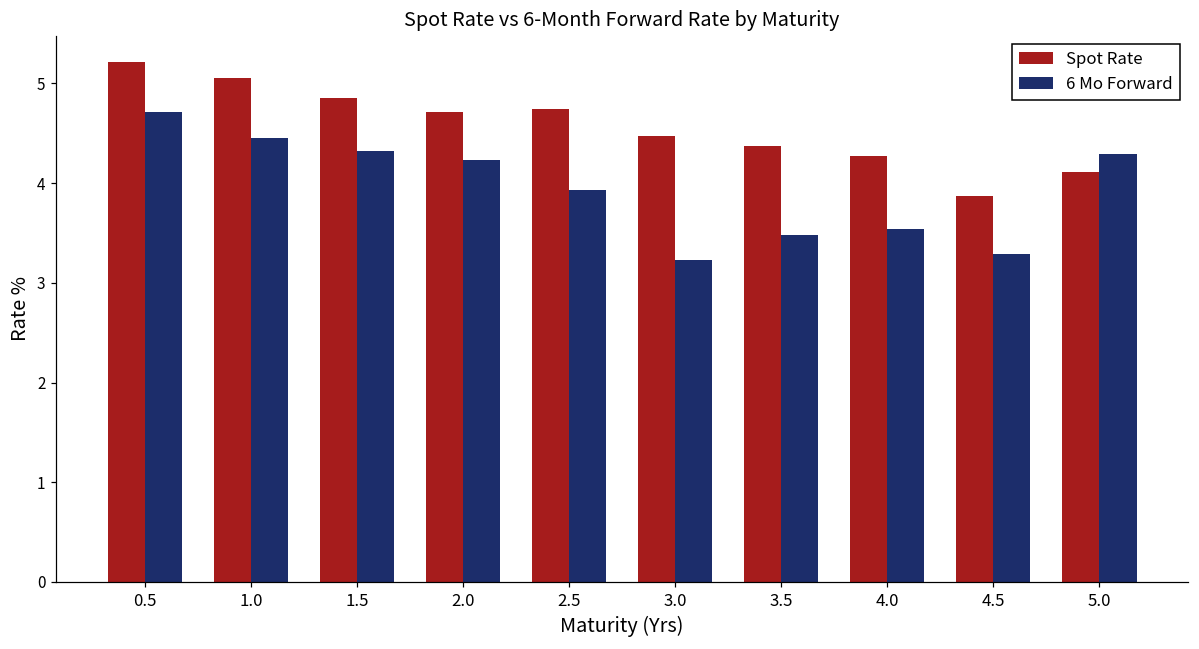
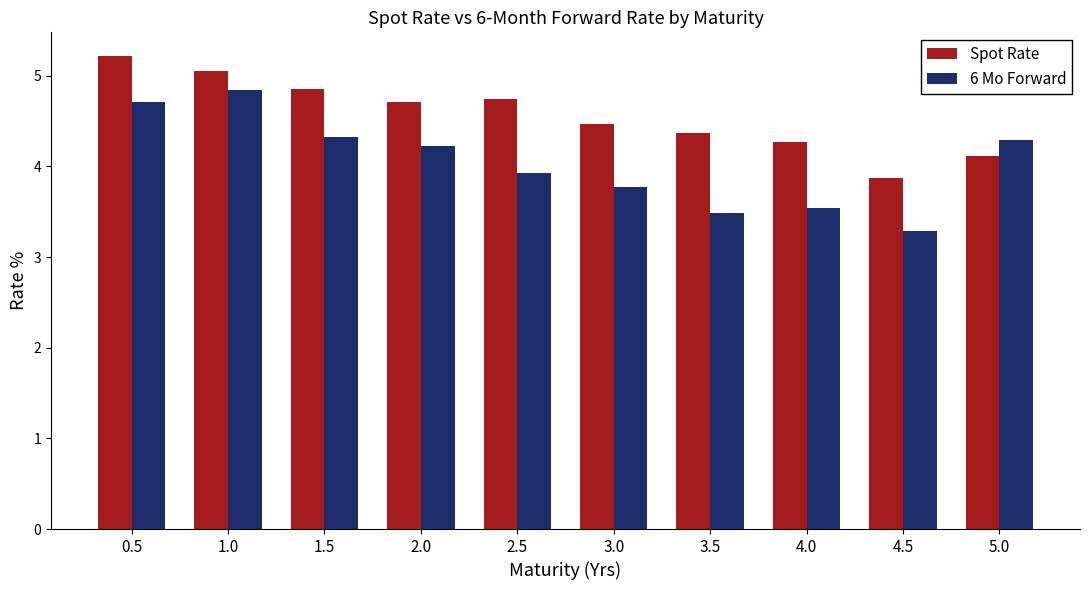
  {
    "Spot Rate": {
      "0.5": 5.2,
      "1.0": 5.1,
      "1.5": 4.8,
      "2.0": 4.7,
      "2.5": 4.7,
      "3.0": 4.5,
      "3.5": 4.4,
      "4.0": 4.3,
      "4.5": 3.9,
      "5.0": 4.1
    },
    "6 Mo Forward": {
      "0.5": 4.7,
-     "1.0": 4.5,
+     "1.0": 4.8,
      "1.5": 4.3,
      "2.0": 4.2,
      "2.5": 3.9,
-     "3.0": 3.2,
+     "3.0": 3.8,
      "3.5": 3.5,
      "4.0": 3.5,
      "4.5": 3.3,
      "5.0": 4.3
    }
  }
